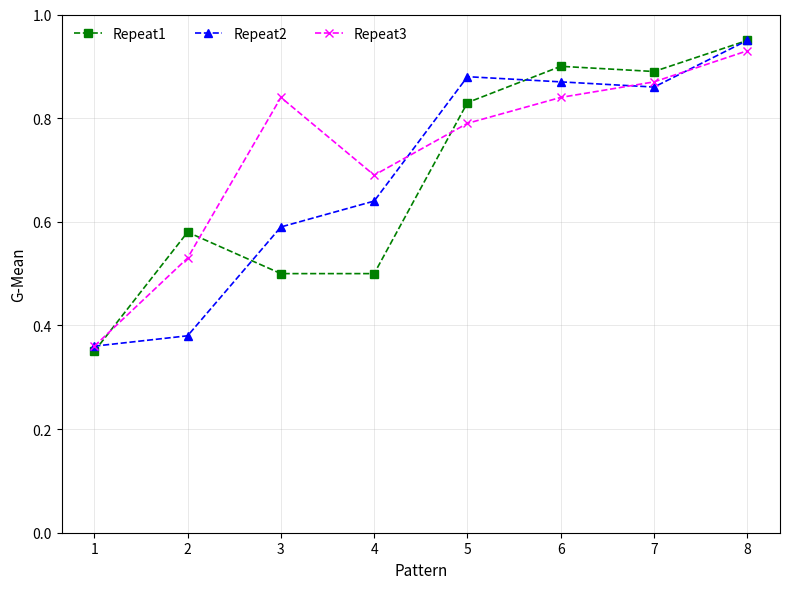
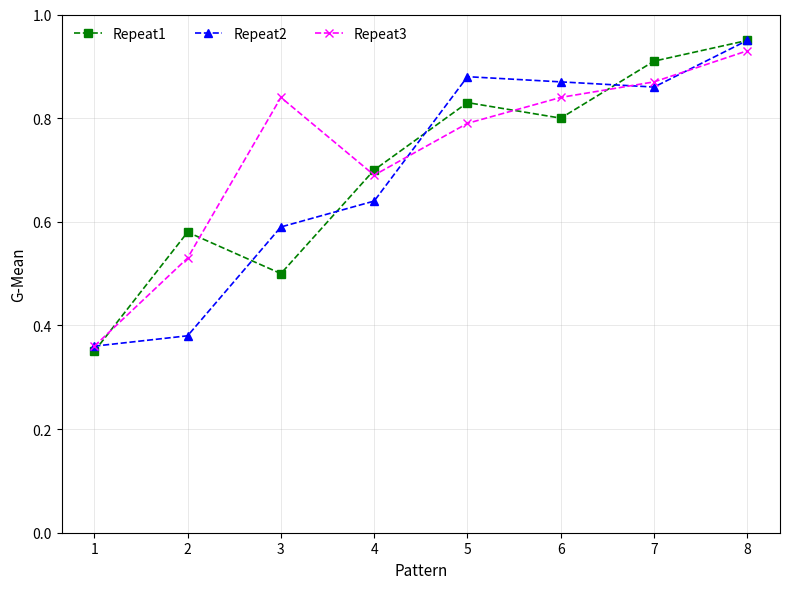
  {
    "Repeat1": {
      "1": 0.35,
      "2": 0.58,
      "3": 0.50,
-     "4": 0.5,
+     "4": 0.7,
      "5": 0.83,
-     "6": 0.9,
-     "7": 0.89
+     "6": 0.8,
+     "7": 0.91
    },
    "Repeat2": {
      "2": 0.38,
      "3": 0.59,
      "4": 0.64,
      "5": 0.88,
      "6": 0.87,
      "7": 0.86
    },
    "Repeat3": {
      "2": 0.53,
      "3": 0.84,
      "4": 0.69,
      "5": 0.79,
      "6": 0.84,
      "7": 0.87,
      "8": 0.93
    }
  }
